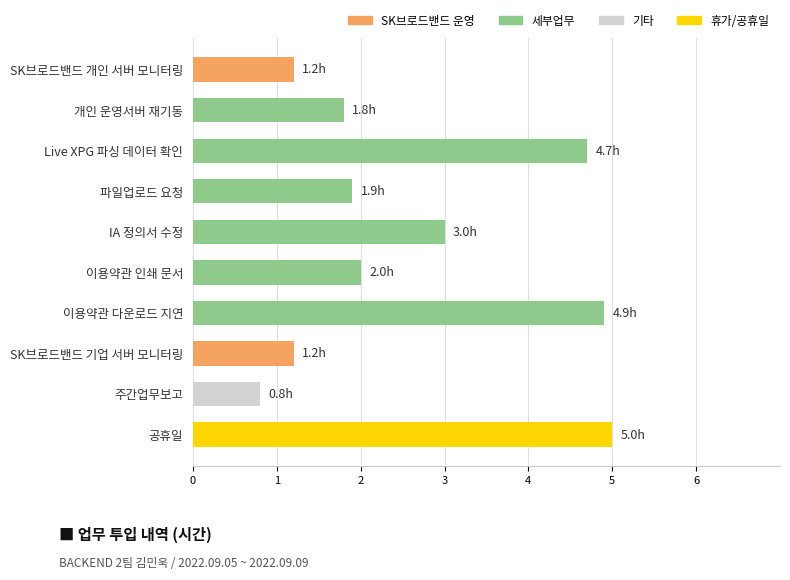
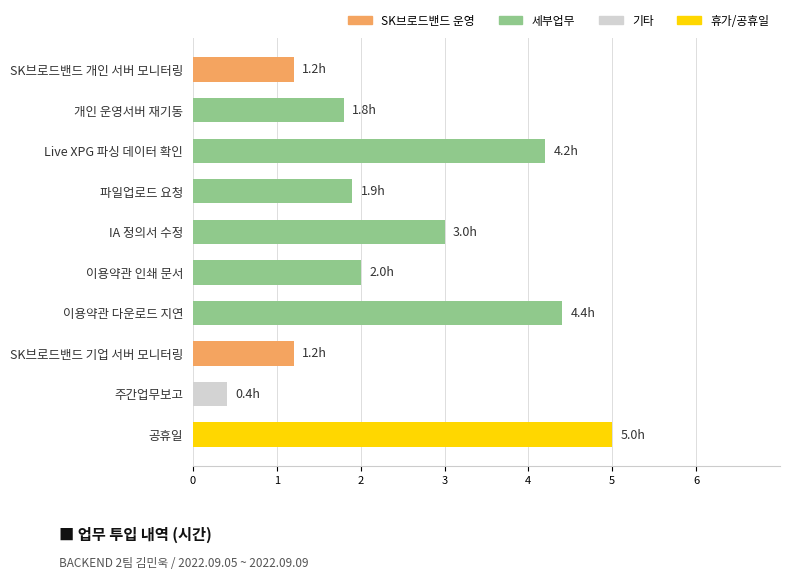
  {
    "SK브로드밴드 개인 서버 모니터링": "1.2h",
    "개인 운영서버 재기동": "1.8h",
-   "Live XPG 파싱 데이터 확인": "4.7h",
+   "Live XPG 파싱 데이터 확인": "4.2h",
    "파일업로드 요청": "1.9h",
    "IA 정의서 수정": "3.0h",
    "이용약관 인쇄 문서": "2.0h",
-   "이용약관 다운로드 지연": "4.9h",
+   "이용약관 다운로드 지연": "4.4h",
    "SK브로드밴드 기업 서버 모니터링": "1.2h",
-   "주간업무보고": "0.8h",
+   "주간업무보고": "0.4h",
    "공휴일": "5.0h"
  }
